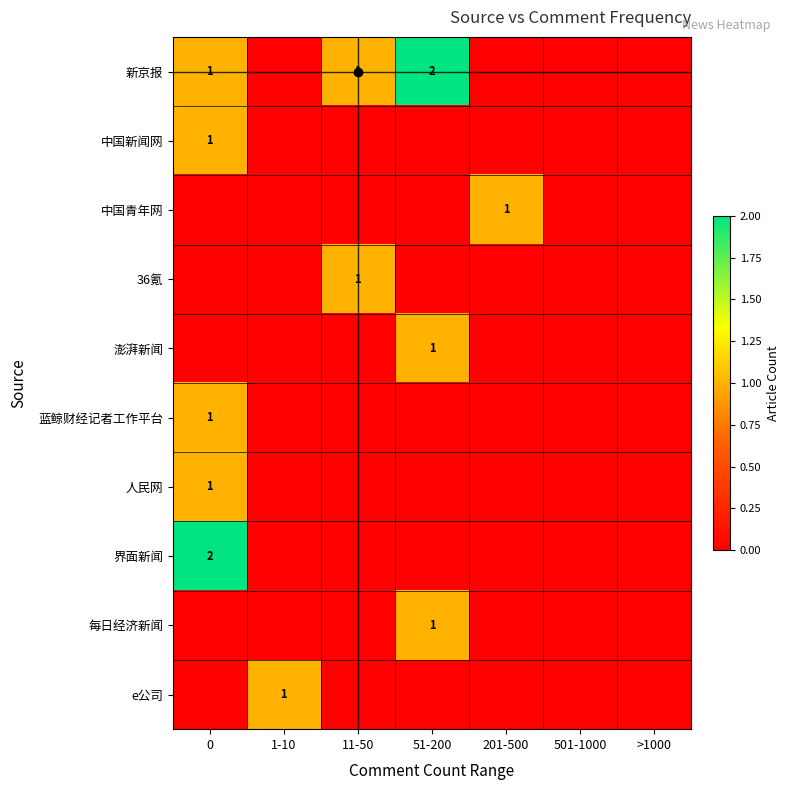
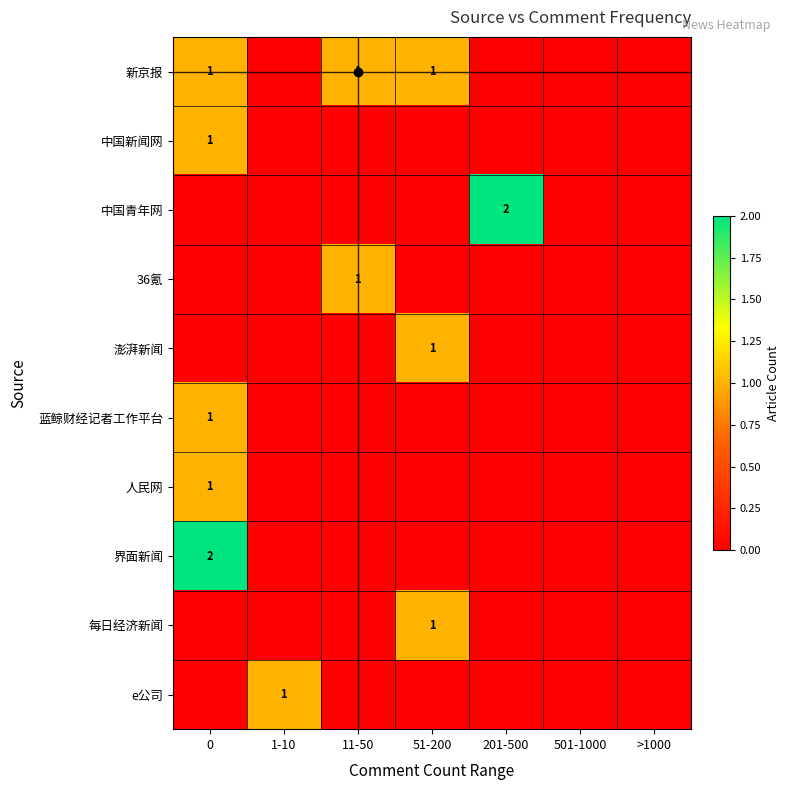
  {
    "新京报": {
      "0": 1,
-     "51-200": 2
+     "51-200": 1
    },
    "中国新闻网": {
      "0": 1
    },
    "中国青年网": {
-     "201-500": 1
+     "201-500": 2
    },
    "36氪": {
      "11-50": 1
    },
    "澎湃新闻": {
      "51-200": 1
    },
    "蓝鲸财经记者工作平台": {
      "0": 1
    },
    "人民网": {
      "0": 1
    },
    "界面新闻": {
      "0": 2
    },
    "每日经济新闻": {
      "51-200": 1
    },
    "e公司": {
      "1-10": 1
    }
  }
